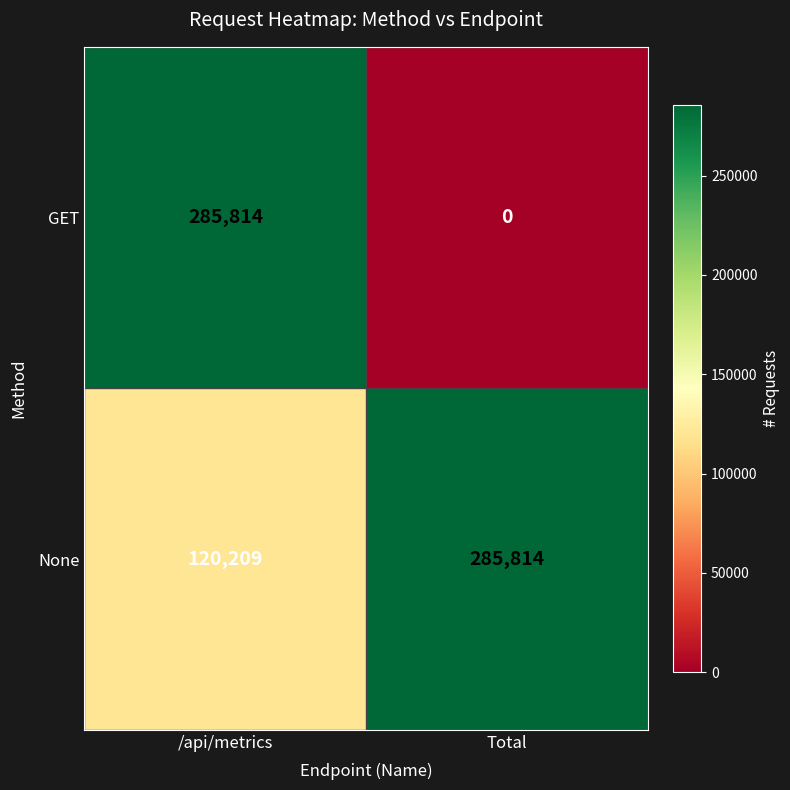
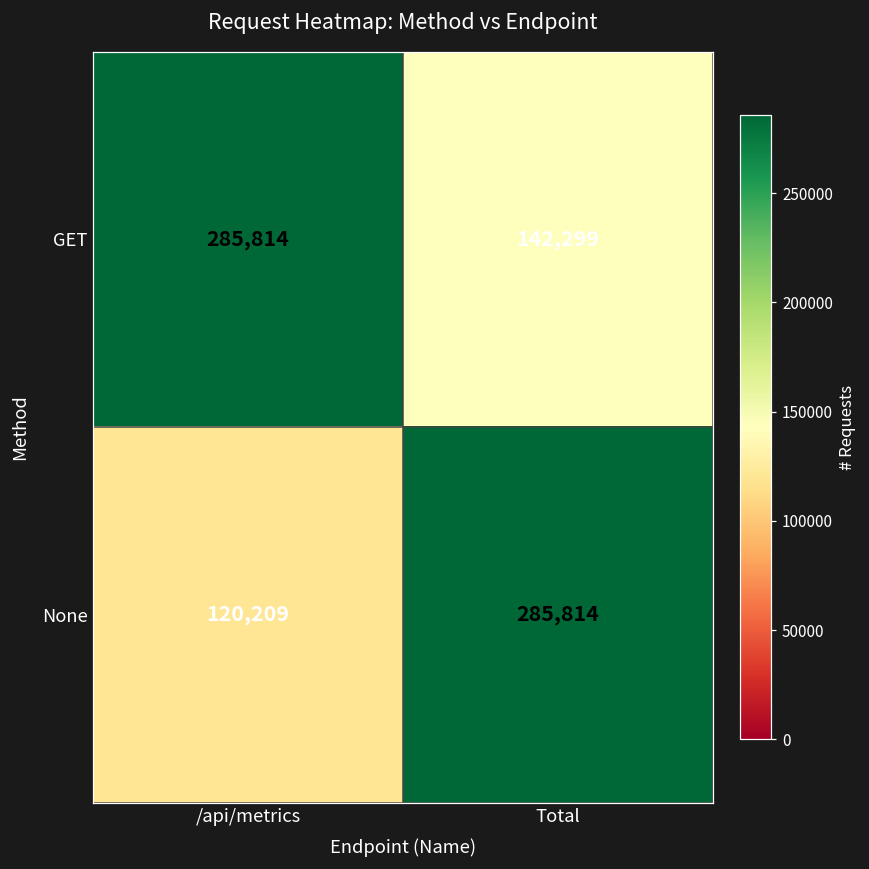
  {
    "GET": {
      "/api/metrics": "285,814",
-     "Total": "0"
+     "Total": "142,299"
    },
    "None": {
      "/api/metrics": "120,209",
      "Total": "285,814"
    }
  }
